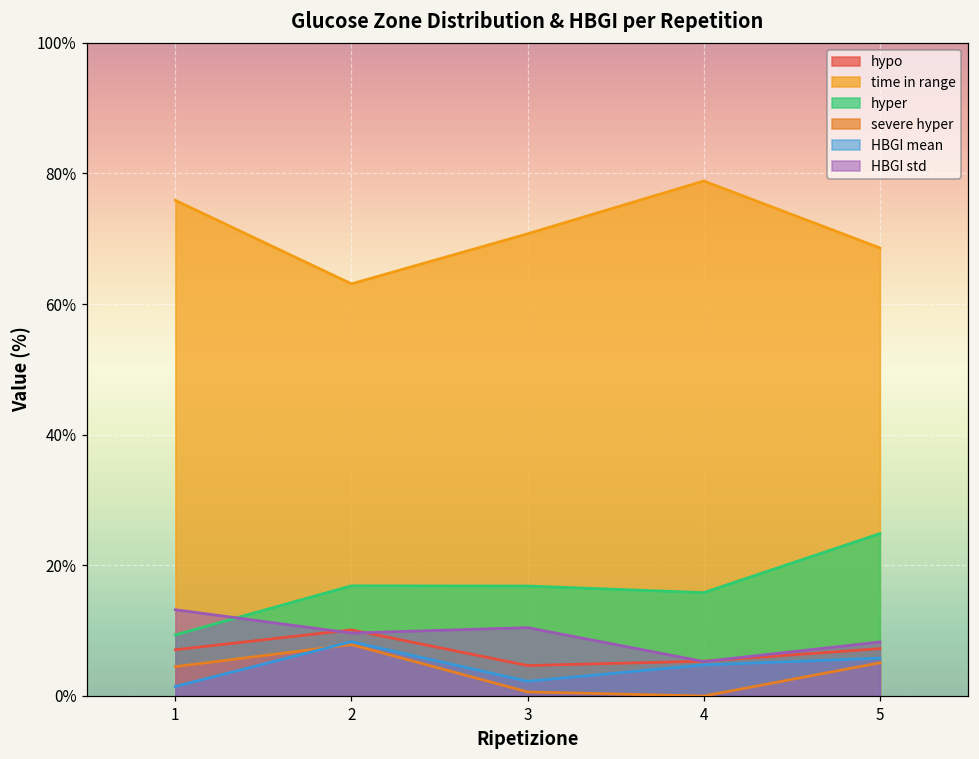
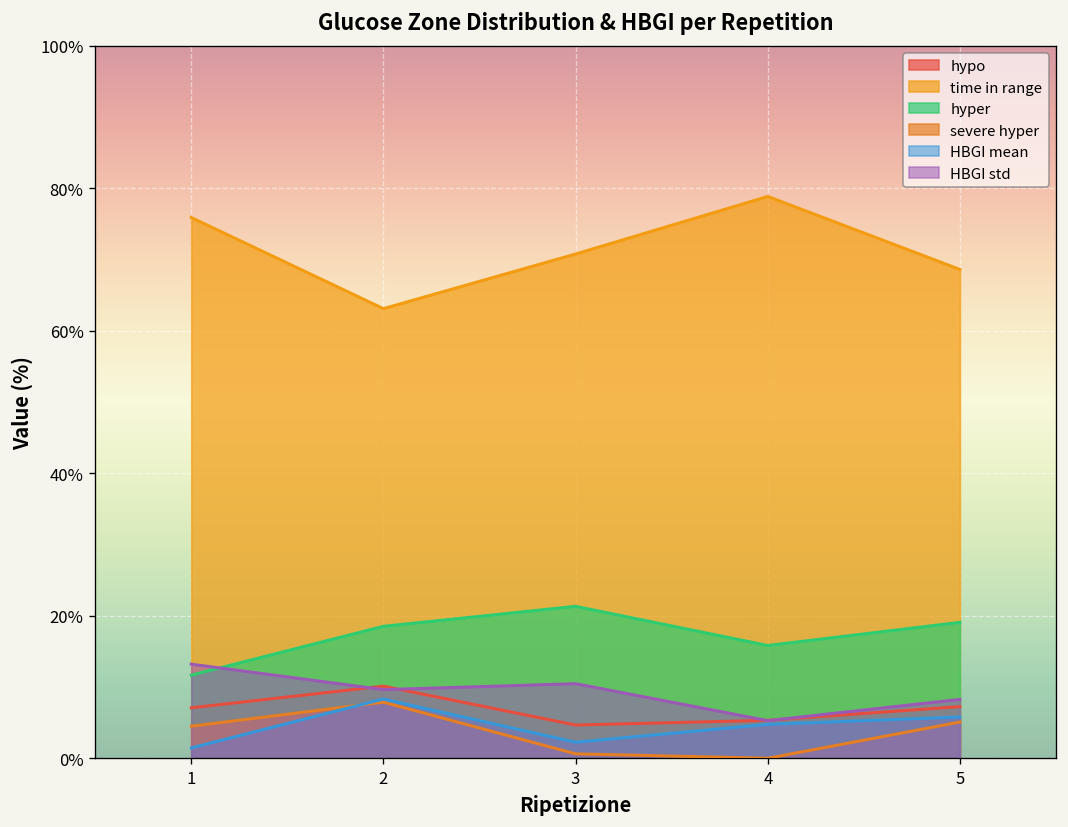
  {
    "hyper": {
-     "1": "9%",
-     "2": "17%",
-     "3": "17%",
+     "1": "12%",
+     "2": "19%",
+     "3": "21%",
      "4": "16%",
-     "5": "25%"
+     "5": "19%"
    },
    "HBGI mean": {
      "1": "1%",
      "2": "8%",
      "3": "2%",
      "4": "5%",
      "5": "6%"
    },
    "HBGI std": {
      "1": "13%",
      "2": "10%",
      "3": "10%",
      "5": "8%"
    }
  }
